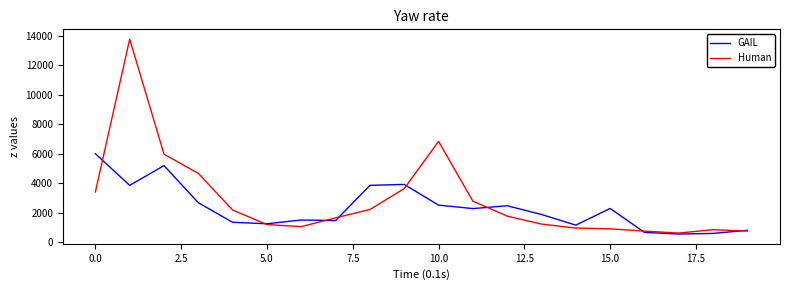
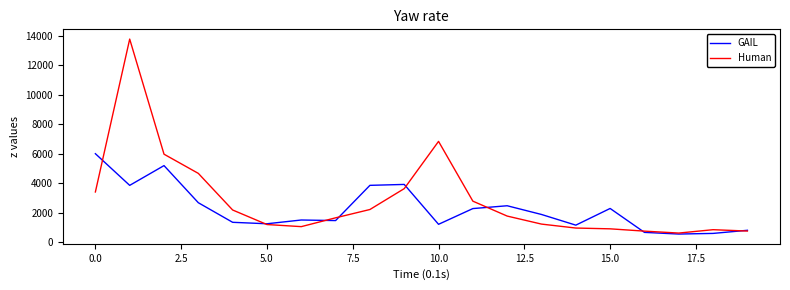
  {
    "GAIL": {
      "0.0": 6000,
-     "10.0": 2500,
+     "10.0": 1200,
      "15.0": 2300
    },
    "Human": {
      "0.0": 3400,
      "10.0": 6800,
      "15.0": 900
    }
  }
